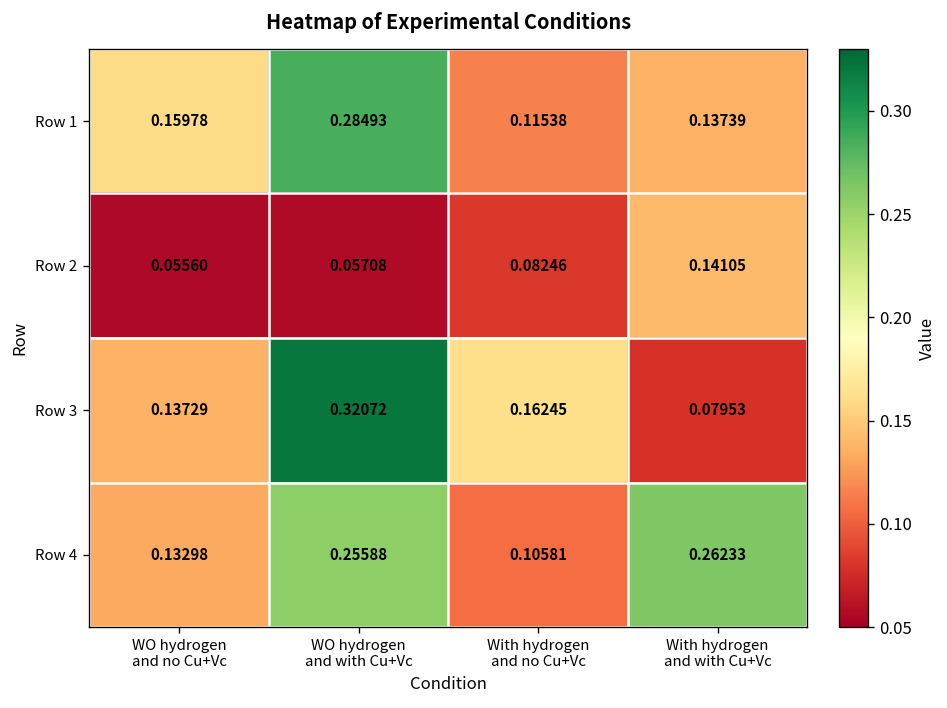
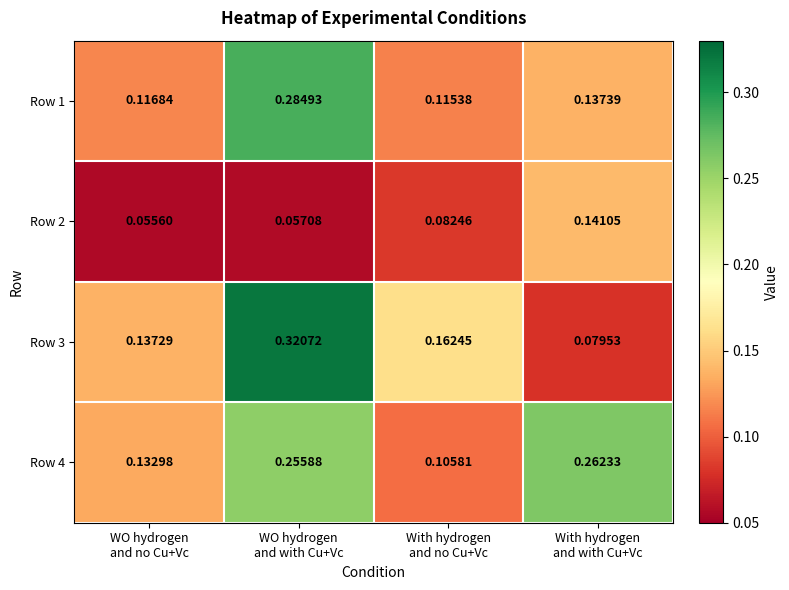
  {
    "Row 1": {
-     "WO hydrogen and no Cu+Vc": 0.15978,
+     "WO hydrogen and no Cu+Vc": 0.11684,
      "WO hydrogen and with Cu+Vc": 0.28493,
      "With hydrogen and no Cu+Vc": 0.11538,
      "With hydrogen and with Cu+Vc": 0.13739
    },
    "Row 2": {
      "WO hydrogen and no Cu+Vc": 0.05560,
      "WO hydrogen and with Cu+Vc": 0.05708,
      "With hydrogen and no Cu+Vc": 0.08246,
      "With hydrogen and with Cu+Vc": 0.14105
    },
    "Row 3": {
      "WO hydrogen and no Cu+Vc": 0.13729,
      "WO hydrogen and with Cu+Vc": 0.32072,
      "With hydrogen and no Cu+Vc": 0.16245,
      "With hydrogen and with Cu+Vc": 0.07953
    },
    "Row 4": {
      "WO hydrogen and no Cu+Vc": 0.13298,
      "WO hydrogen and with Cu+Vc": 0.25588,
      "With hydrogen and no Cu+Vc": 0.10581,
      "With hydrogen and with Cu+Vc": 0.26233
    }
  }
